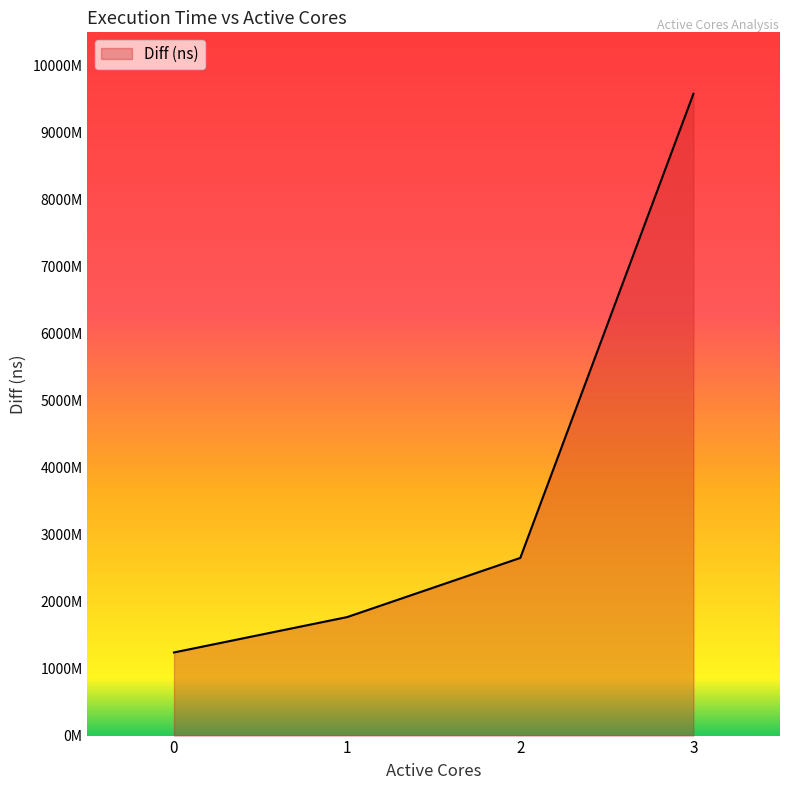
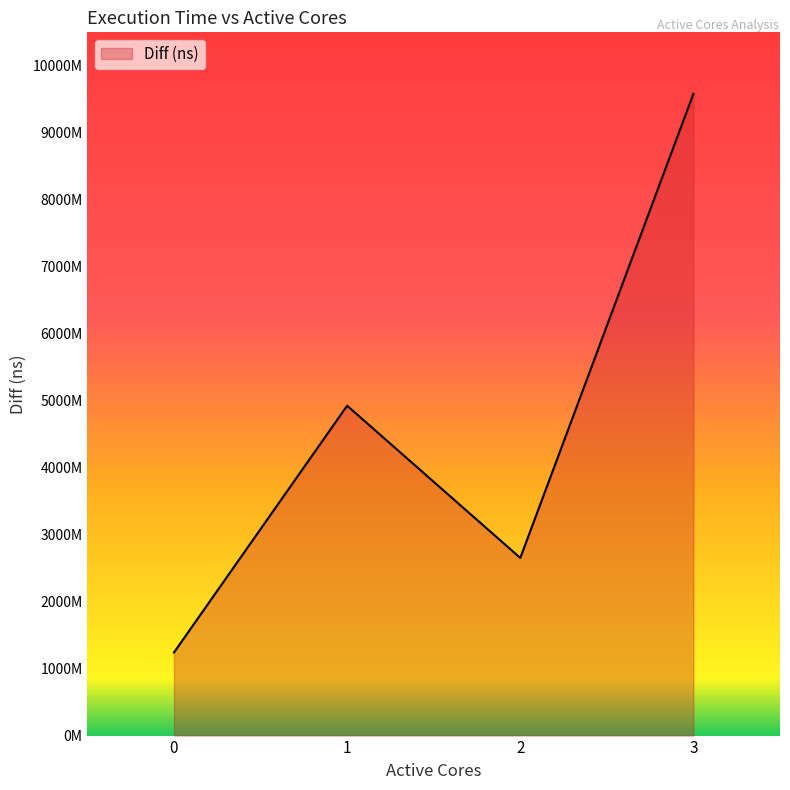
  {
    "0": 1200000000,
-   "1": 1800000000,
+   "1": 4900000000,
    "2": 2700000000,
    "3": 9600000000
  }
